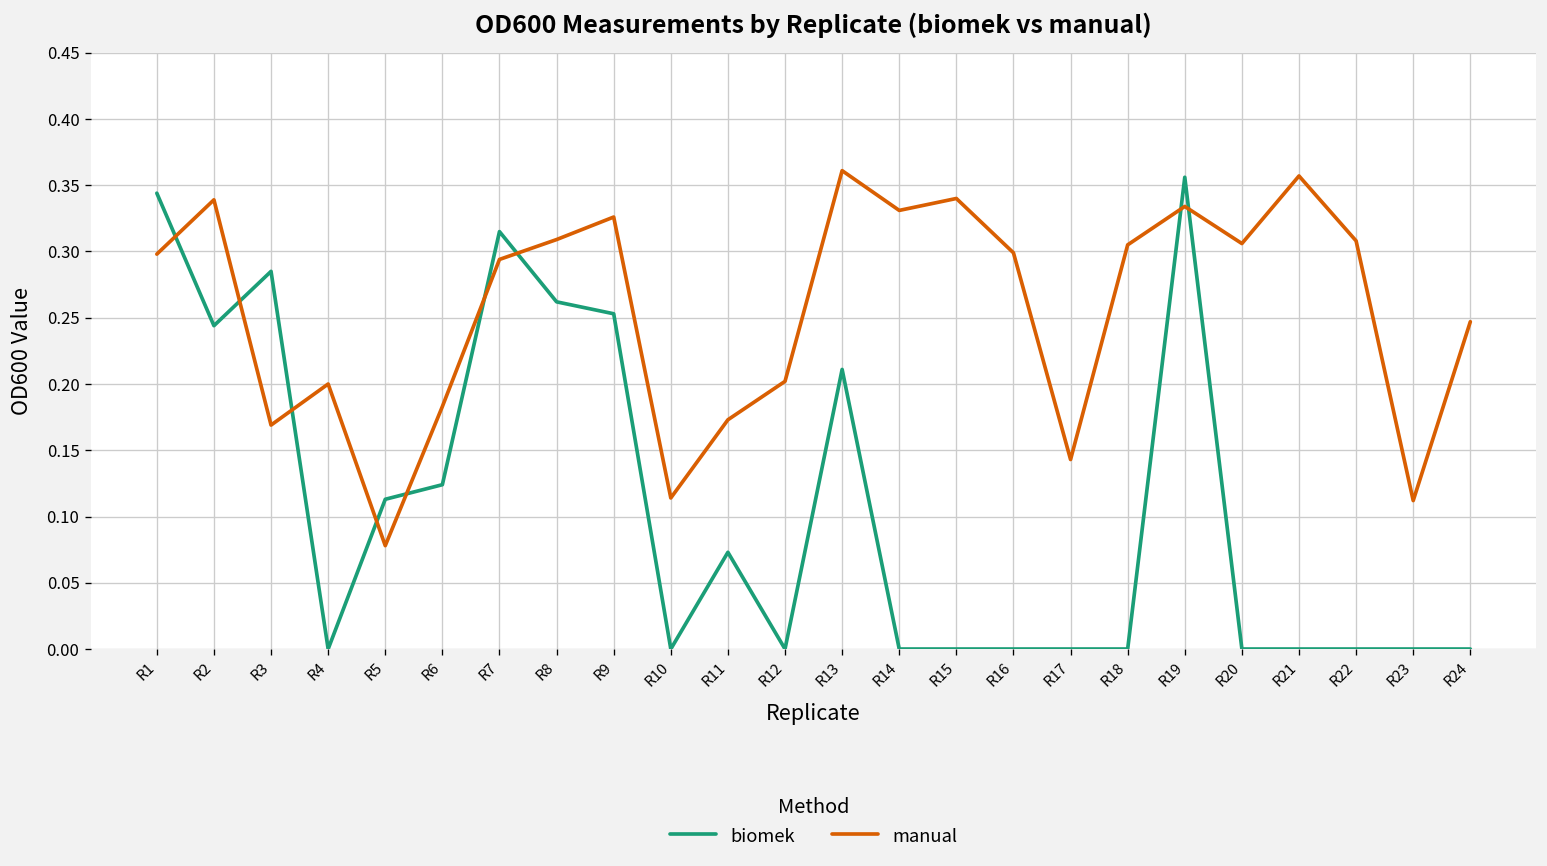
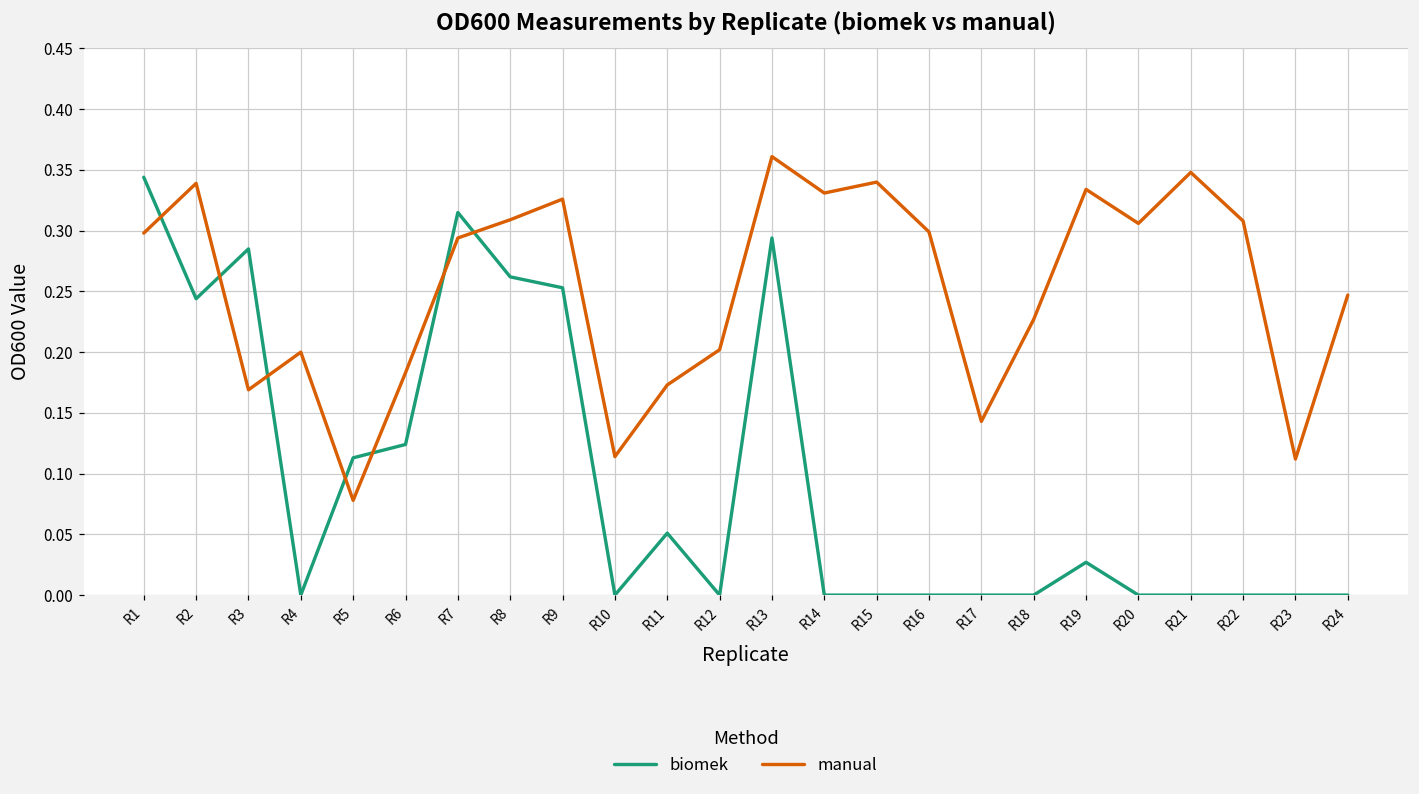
  {
    "biomek": {
      "R1": 0.344,
      "R2": 0.244,
      "R3": 0.285,
      "R4": 0.000,
      "R5": 0.113,
      "R6": 0.124,
      "R7": 0.315,
      "R8": 0.262,
      "R9": 0.253,
      "R10": 0.000,
-     "R11": 0.073,
+     "R11": 0.051,
      "R12": 0.000,
-     "R13": 0.211,
+     "R13": 0.294,
      "R14": 0.000,
      "R15": 0.000,
      "R16": 0.000,
      "R17": 0.000,
      "R18": 0.000,
-     "R19": 0.356,
+     "R19": 0.027,
      "R20": 0.000,
      "R21": 0.000,
      "R22": 0.000,
      "R23": 0.000,
      "R24": 0.000
    },
    "manual": {
      "R1": 0.298,
      "R2": 0.339,
      "R3": 0.169,
      "R4": 0.200,
      "R5": 0.078,
      "R6": 0.183,
      "R7": 0.294,
      "R8": 0.309,
      "R9": 0.326,
      "R10": 0.114,
      "R11": 0.173,
      "R12": 0.202,
      "R13": 0.361,
      "R14": 0.331,
      "R15": 0.340,
      "R16": 0.299,
      "R17": 0.143,
-     "R18": 0.305,
+     "R18": 0.227,
      "R19": 0.334,
      "R20": 0.306,
-     "R21": 0.357,
+     "R21": 0.348,
      "R22": 0.308,
      "R23": 0.112,
      "R24": 0.247
    }
  }
